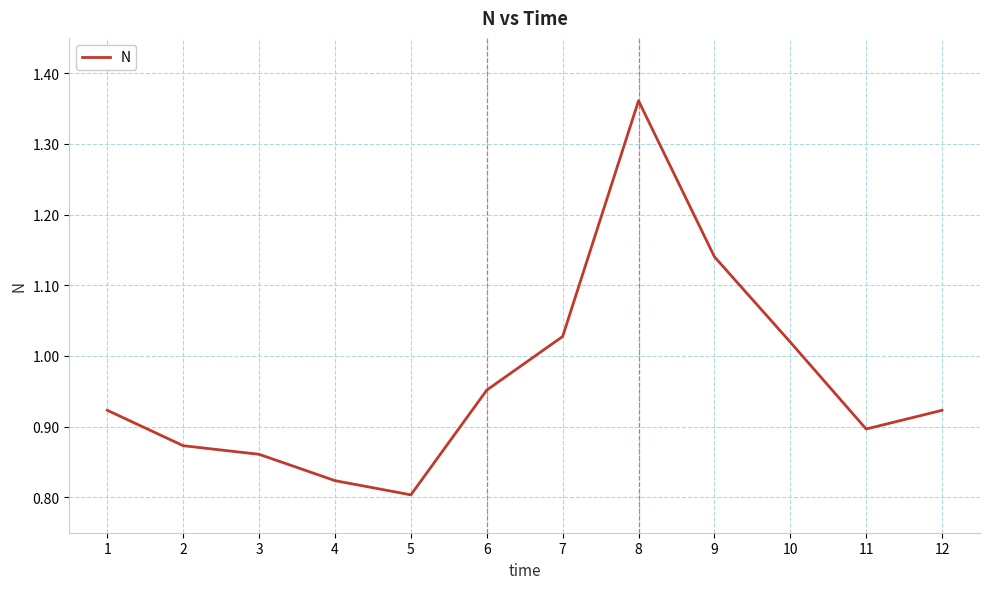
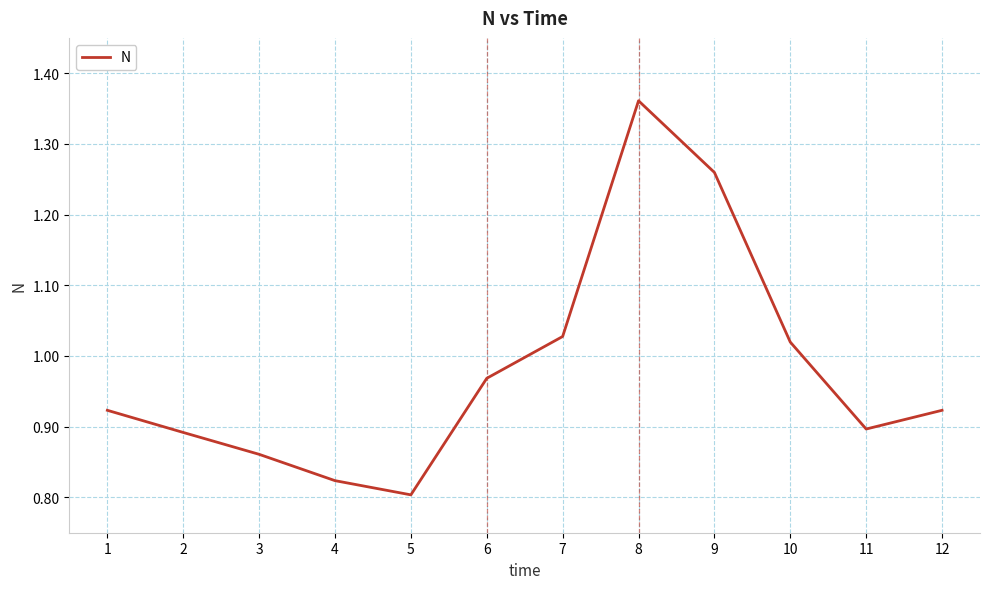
  {
    "1": 0.92,
-   "2": 0.87,
+   "2": 0.89,
    "3": 0.86,
    "4": 0.82,
    "5": 0.80,
-   "6": 0.95,
+   "6": 0.97,
    "7": 1.03,
    "8": 1.36,
-   "9": 1.14,
+   "9": 1.26,
    "10": 1.02,
    "11": 0.90,
    "12": 0.92
  }
